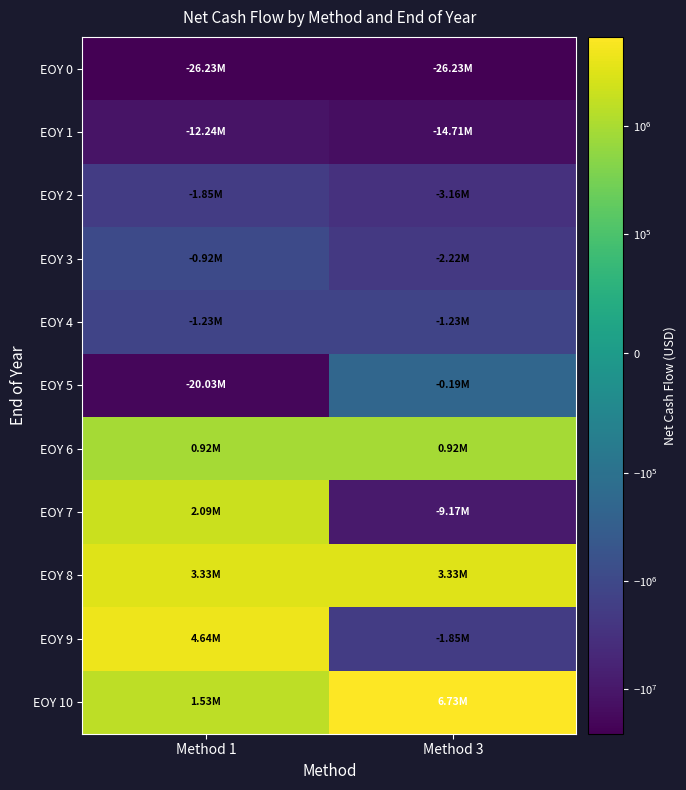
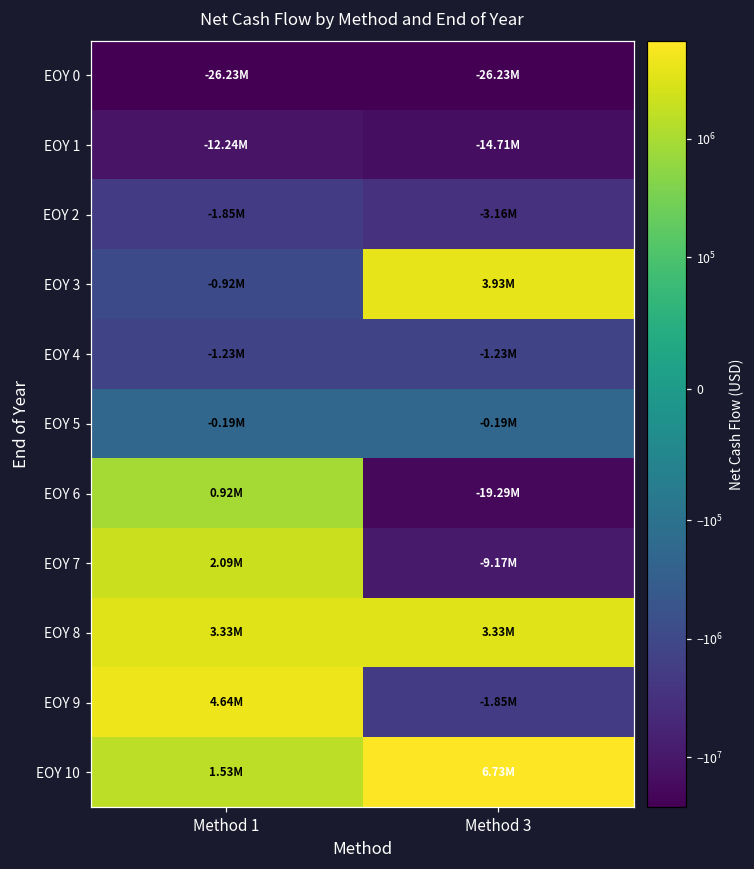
  {
    "EOY 0": {
      "Method 1": "-26.23M",
      "Method 3": "-26.23M"
    },
    "EOY 1": {
      "Method 1": "-12.24M",
      "Method 3": "-14.71M"
    },
    "EOY 2": {
      "Method 1": "-1.85M",
      "Method 3": "-3.16M"
    },
    "EOY 3": {
      "Method 1": "-0.92M",
-     "Method 3": "-2.22M"
+     "Method 3": "3.93M"
    },
    "EOY 4": {
      "Method 1": "-1.23M",
      "Method 3": "-1.23M"
    },
    "EOY 5": {
-     "Method 1": "-20.03M",
+     "Method 1": "-0.19M",
      "Method 3": "-0.19M"
    },
    "EOY 6": {
      "Method 1": "0.92M",
-     "Method 3": "0.92M"
+     "Method 3": "-19.29M"
    },
    "EOY 7": {
      "Method 1": "2.09M",
      "Method 3": "-9.17M"
    },
    "EOY 8": {
      "Method 1": "3.33M",
      "Method 3": "3.33M"
    },
    "EOY 9": {
      "Method 1": "4.64M",
      "Method 3": "-1.85M"
    },
    "EOY 10": {
      "Method 1": "1.53M",
      "Method 3": "6.73M"
    }
  }
